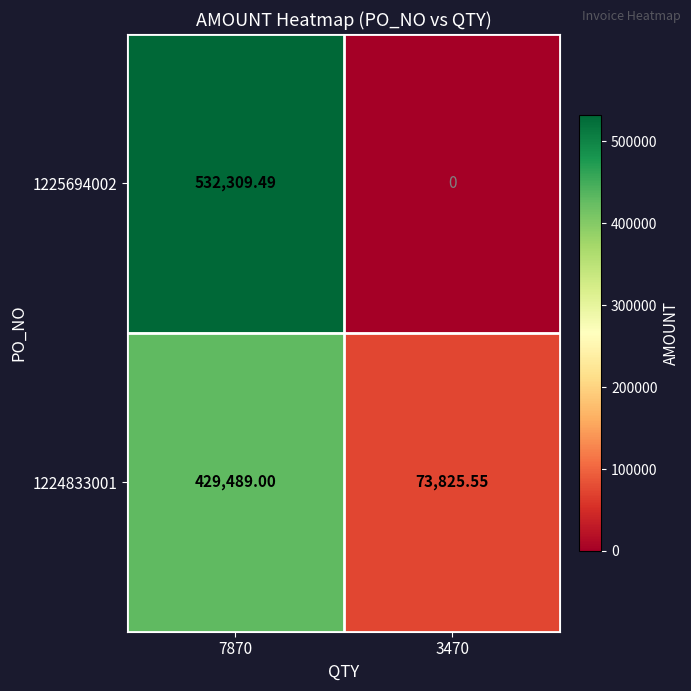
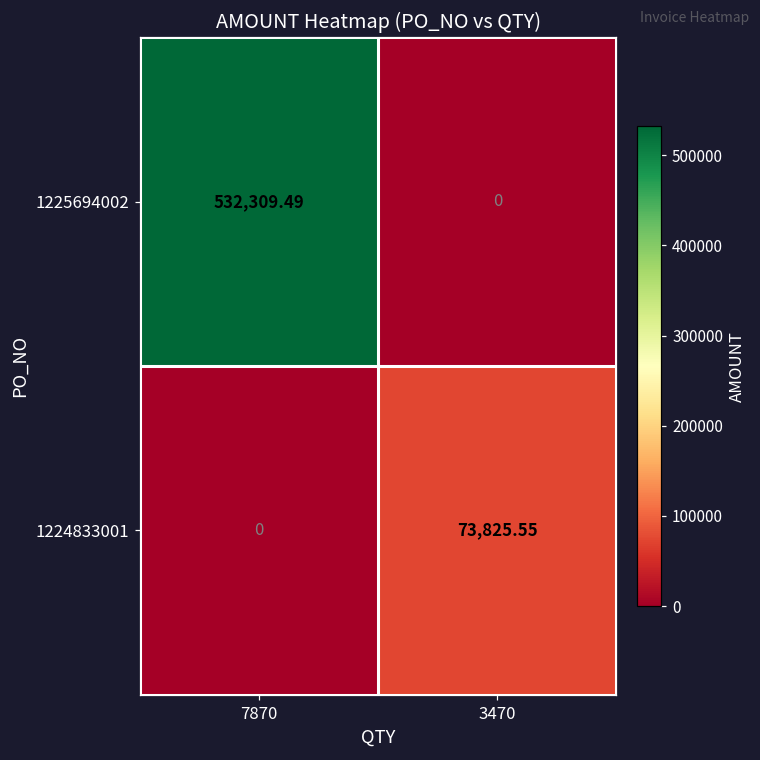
  {
    "1225694002": {
      "7870": "532,309.49",
      "3470": "0"
    },
    "1224833001": {
-     "7870": "429,489.00",
+     "7870": "0",
      "3470": "73,825.55"
    }
  }
